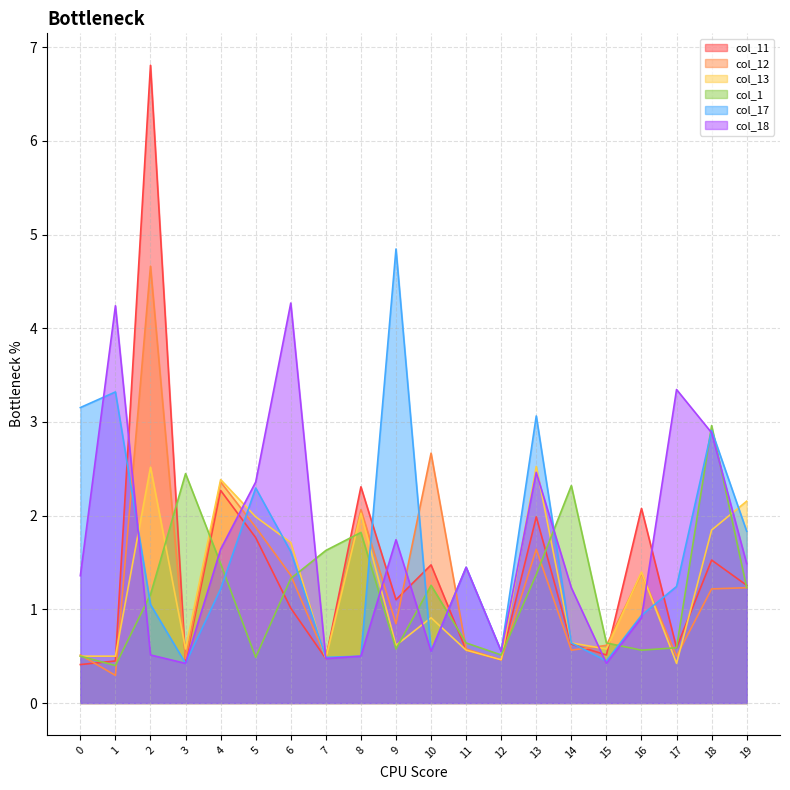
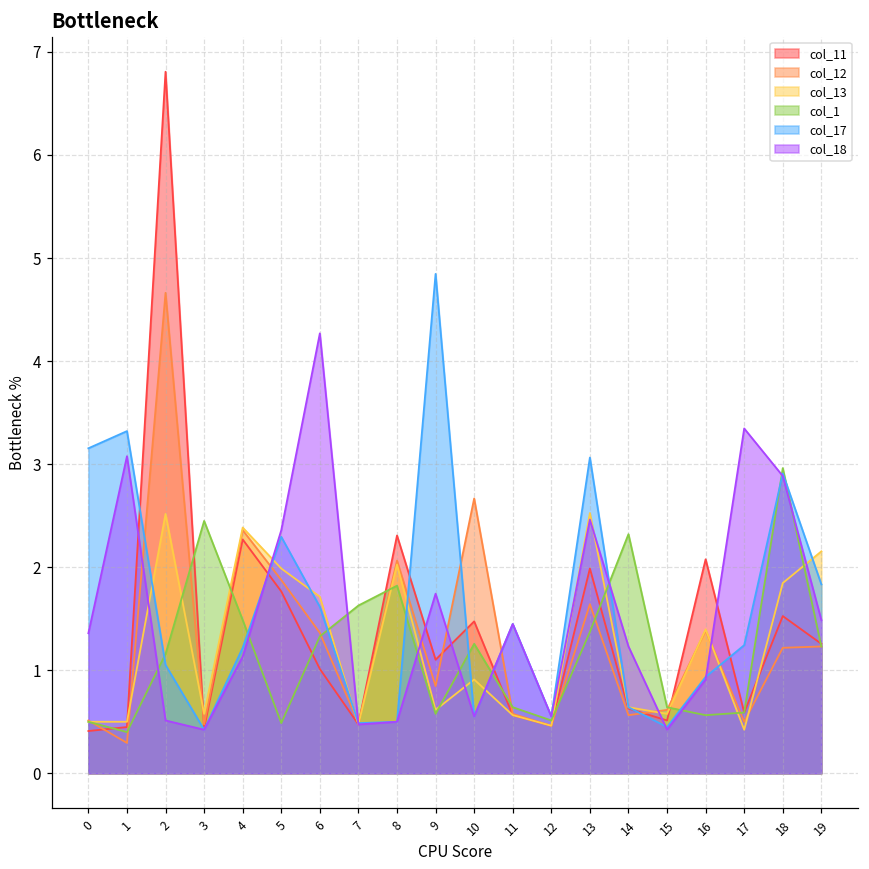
  {
    "col_1": {
      "1": 0.4,
      "2": 1.2,
      "3": 2.4,
      "4": 1.5,
      "5": 0.5,
      "6": 1.3,
      "7": 1.6,
      "8": 1.8,
      "9": 0.6,
      "10": 1.3,
      "11": 0.6,
      "12": 0.5,
      "13": 1.4,
      "14": 2.3,
      "16": 0.6,
      "18": 3.0
    },
    "col_17": {
      "0": 3.2,
      "1": 3.3,
      "2": 1.1,
      "4": 1.2,
      "5": 2.3,
      "6": 1.6,
      "9": 4.8,
      "13": 3.1,
      "17": 1.2,
      "19": 1.8
    },
    "col_18": {
      "0": 1.4,
-     "1": 4.2,
+     "1": 3.1,
      "2": 0.5,
-     "4": 1.6,
+     "4": 1.1,
      "5": 2.4,
      "6": 4.3,
      "9": 1.7,
      "13": 2.5,
      "14": 1.2,
      "17": 3.3,
      "19": 1.5
    }
  }
